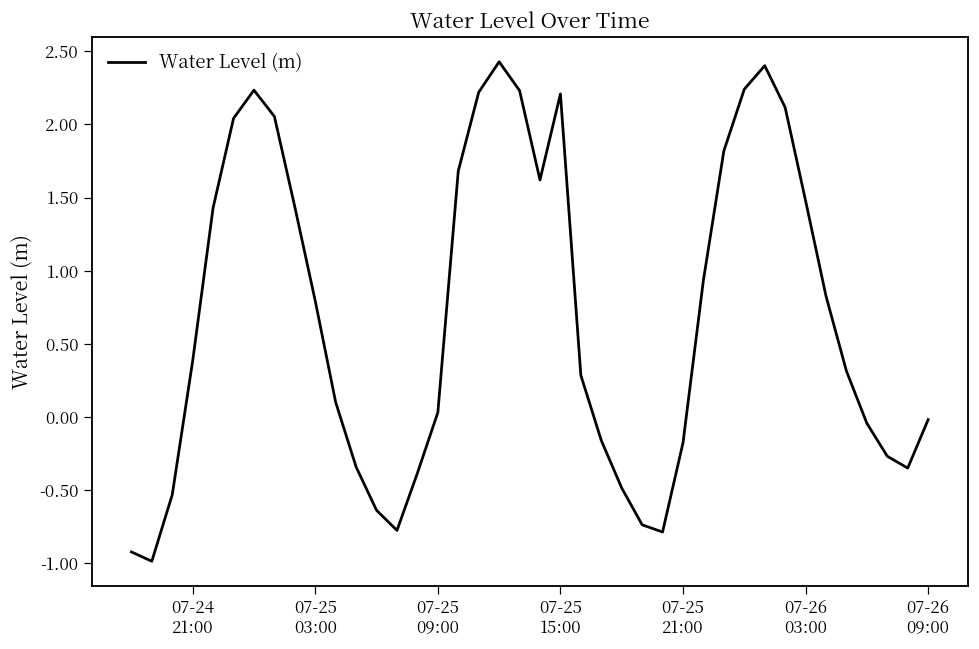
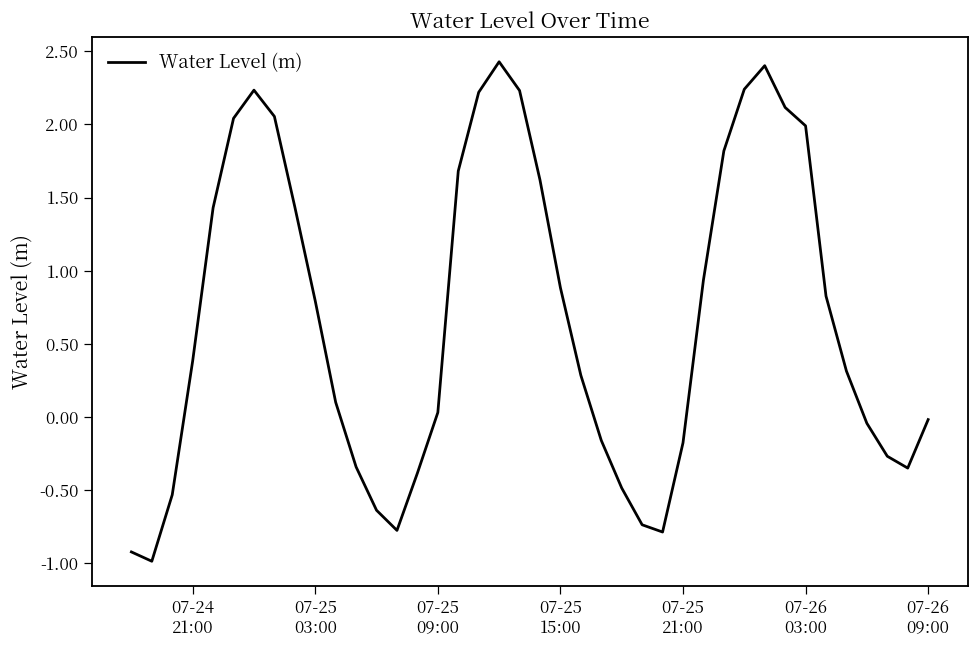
  {
    "07-24 21:00": 0.38,
    "07-25 03:00": 0.79,
    "07-25 09:00": 0.03,
-   "07-25 15:00": 2.21,
+   "07-25 15:00": 0.88,
    "07-25 21:00": -0.18,
-   "07-26 03:00": 1.48,
+   "07-26 03:00": 1.99,
    "07-26 09:00": -0.02
  }
